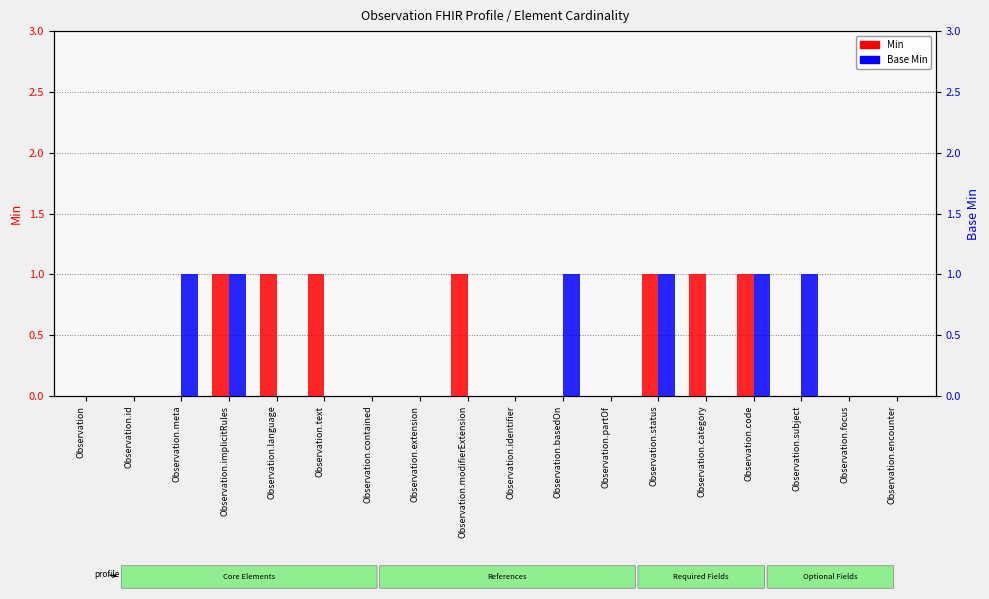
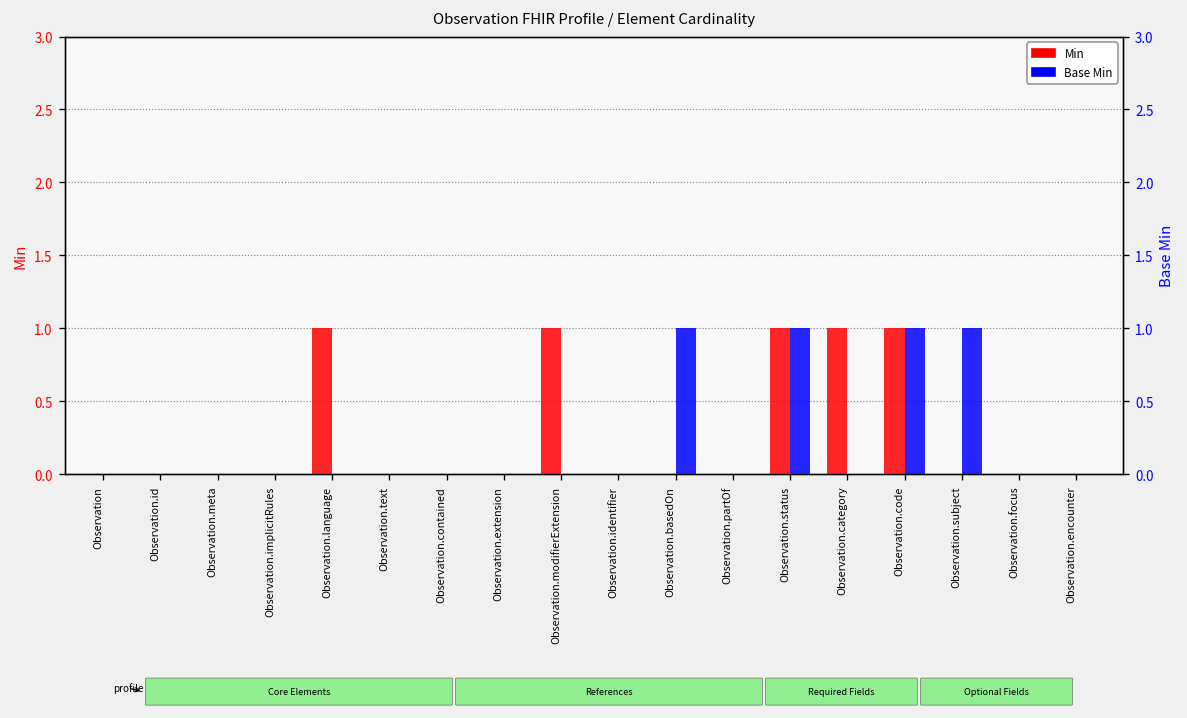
  {
    "Min": {
      "Observation": 0,
      "Observation.id": 0,
      "Observation.meta": 0,
-     "Observation.implicitRules": 1,
+     "Observation.implicitRules": 0,
      "Observation.language": 1,
-     "Observation.text": 1,
+     "Observation.text": 0,
      "Observation.contained": 0,
      "Observation.extension": 0,
      "Observation.modifierExtension": 1,
      "Observation.identifier": 0,
      "Observation.basedOn": 0,
      "Observation.partOf": 0,
      "Observation.status": 1,
      "Observation.category": 1,
      "Observation.code": 1,
      "Observation.subject": 0,
      "Observation.focus": 0,
      "Observation.encounter": 0
    },
    "Base Min": {
      "Observation": 0,
      "Observation.id": 0,
-     "Observation.meta": 1,
-     "Observation.implicitRules": 1,
+     "Observation.meta": 0,
+     "Observation.implicitRules": 0,
      "Observation.language": 0,
      "Observation.text": 0,
      "Observation.contained": 0,
      "Observation.extension": 0,
      "Observation.modifierExtension": 0,
      "Observation.identifier": 0,
      "Observation.basedOn": 1,
      "Observation.partOf": 0,
      "Observation.status": 1,
      "Observation.category": 0,
      "Observation.code": 1,
      "Observation.subject": 1,
      "Observation.focus": 0,
      "Observation.encounter": 0
    }
  }
